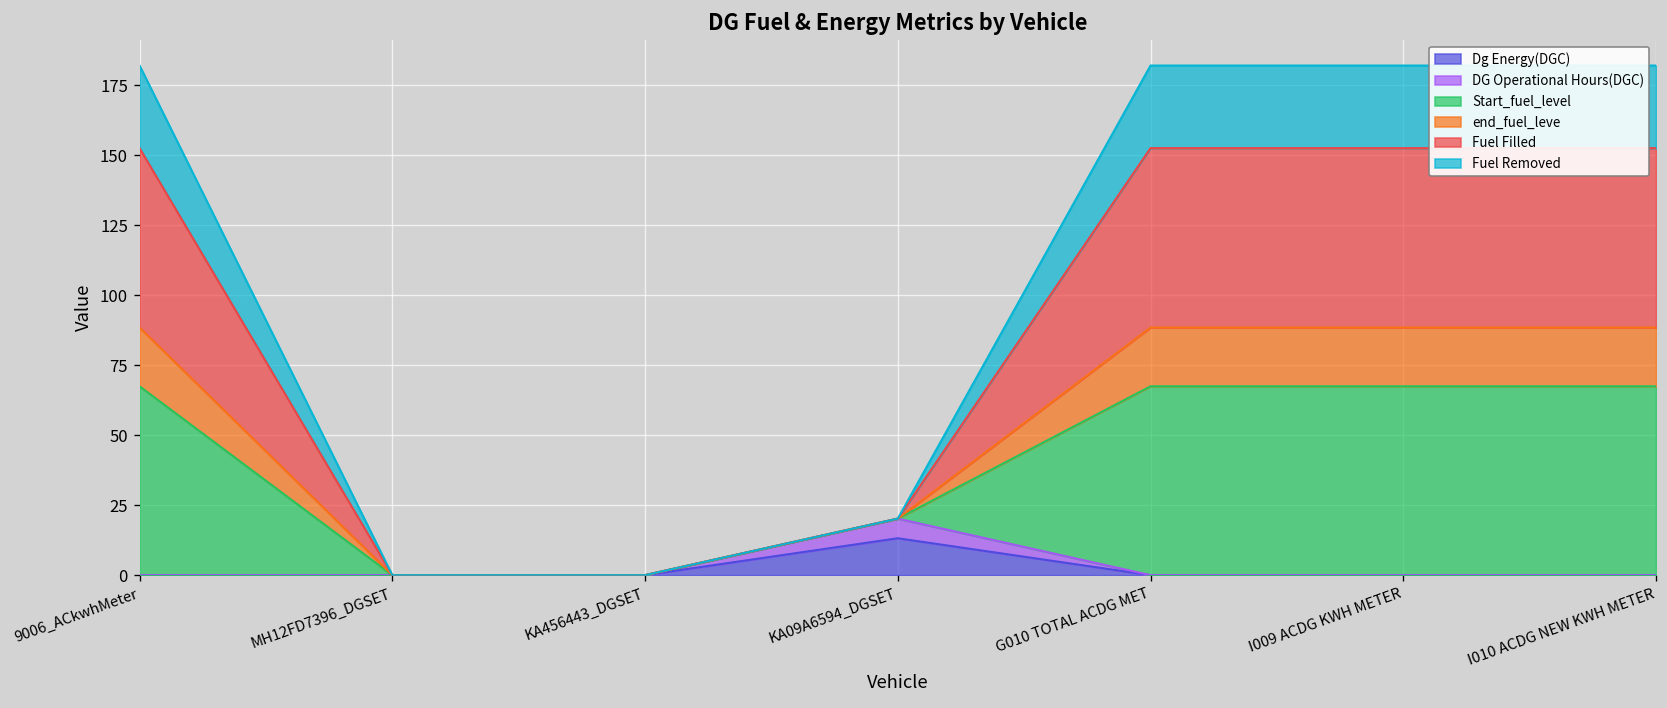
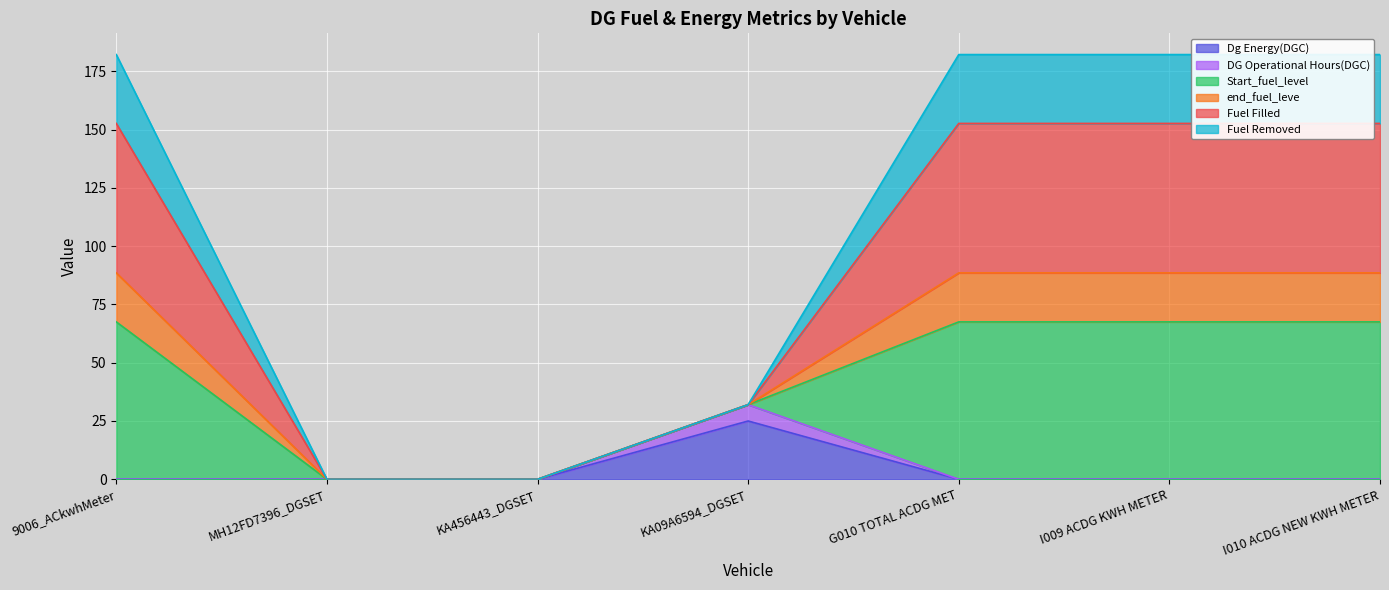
  {
    "Dg Energy(DGC)": {
-     "KA09A6594_DGSET": 13
+     "KA09A6594_DGSET": 25
    },
    "Start_fuel_level": {
      "9006_ACkwhMeter": 68,
      "G010 TOTAL ACDG MET": 68,
      "I009 ACDG KWH METER": 68,
      "I010 ACDG NEW KWH METER": 68
    },
    "end_fuel_leve": {
      "9006_ACkwhMeter": 21,
      "G010 TOTAL ACDG MET": 21,
      "I009 ACDG KWH METER": 21,
      "I010 ACDG NEW KWH METER": 21
    },
    "Fuel Filled": {
      "9006_ACkwhMeter": 64,
      "G010 TOTAL ACDG MET": 64,
      "I009 ACDG KWH METER": 64,
      "I010 ACDG NEW KWH METER": 64
    },
    "Fuel Removed": {
      "9006_ACkwhMeter": 30,
      "G010 TOTAL ACDG MET": 30,
      "I009 ACDG KWH METER": 30,
      "I010 ACDG NEW KWH METER": 30
    }
  }
